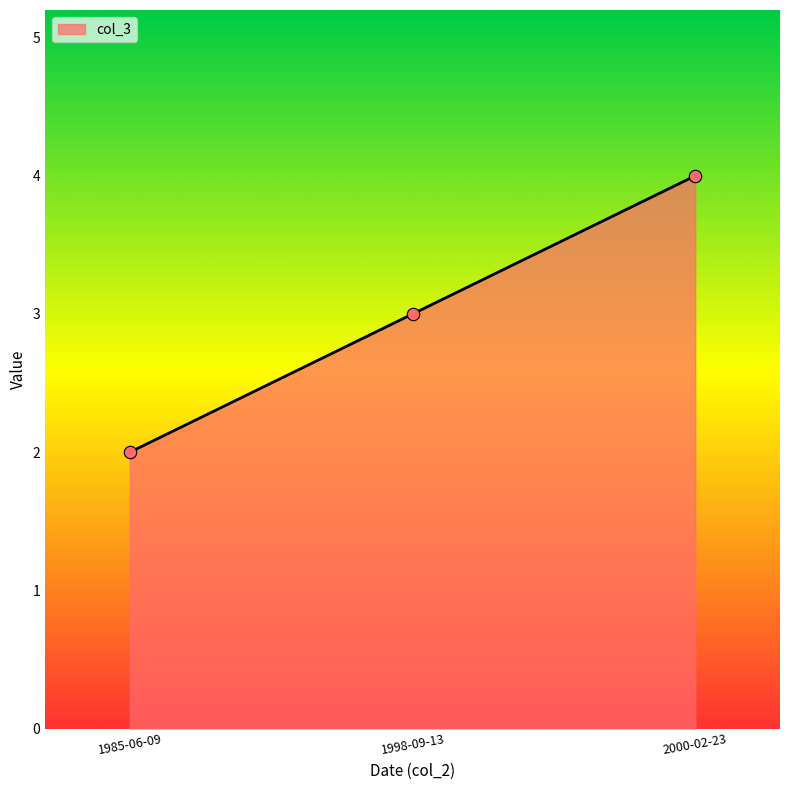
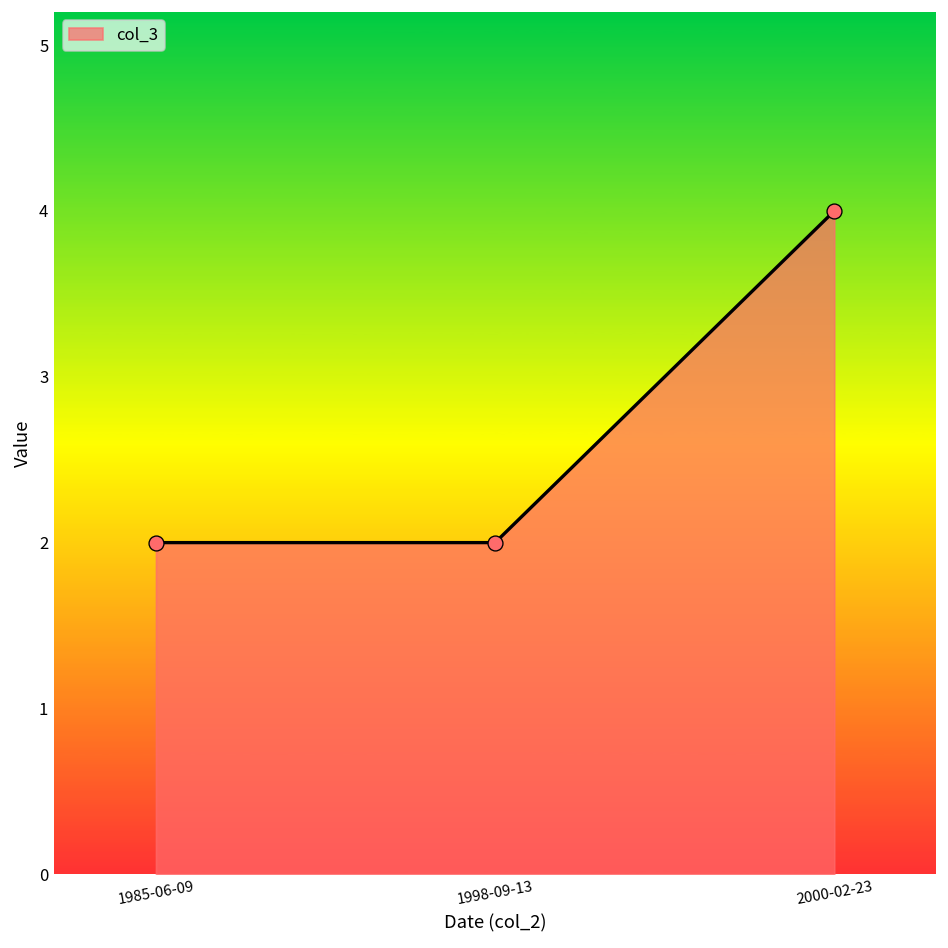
  {
    "1985-06-09": 2,
-   "1998-09-13": 3,
+   "1998-09-13": 2,
    "2000-02-23": 4
  }
